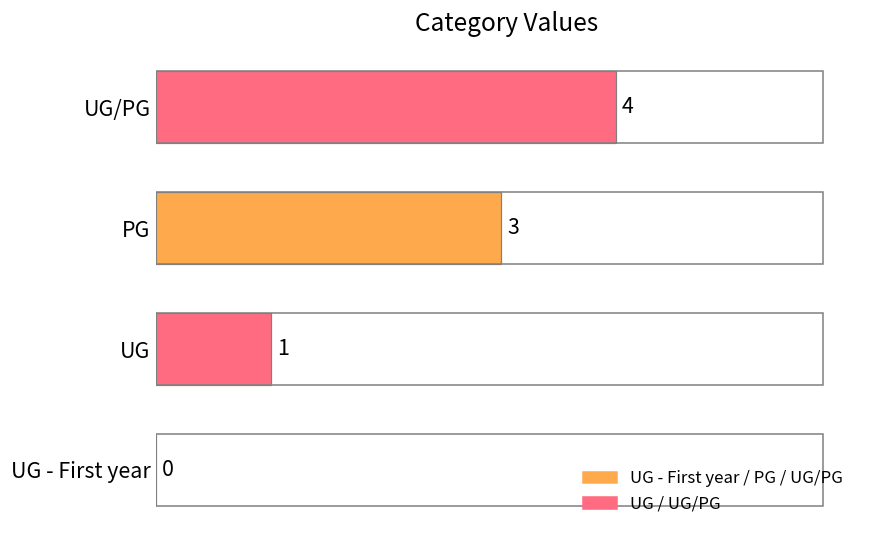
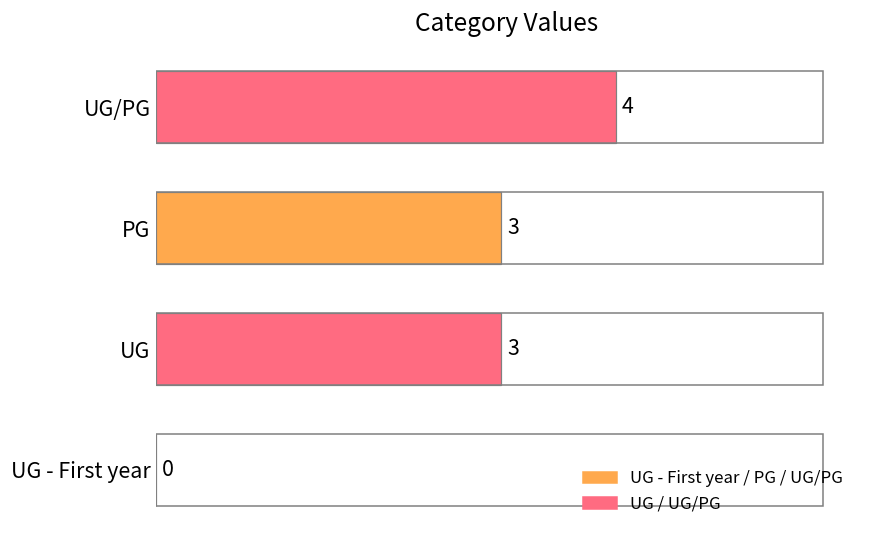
  {
    "UG/PG": 4,
    "PG": 3,
-   "UG": 1,
+   "UG": 3,
    "UG - First year": 0
  }
